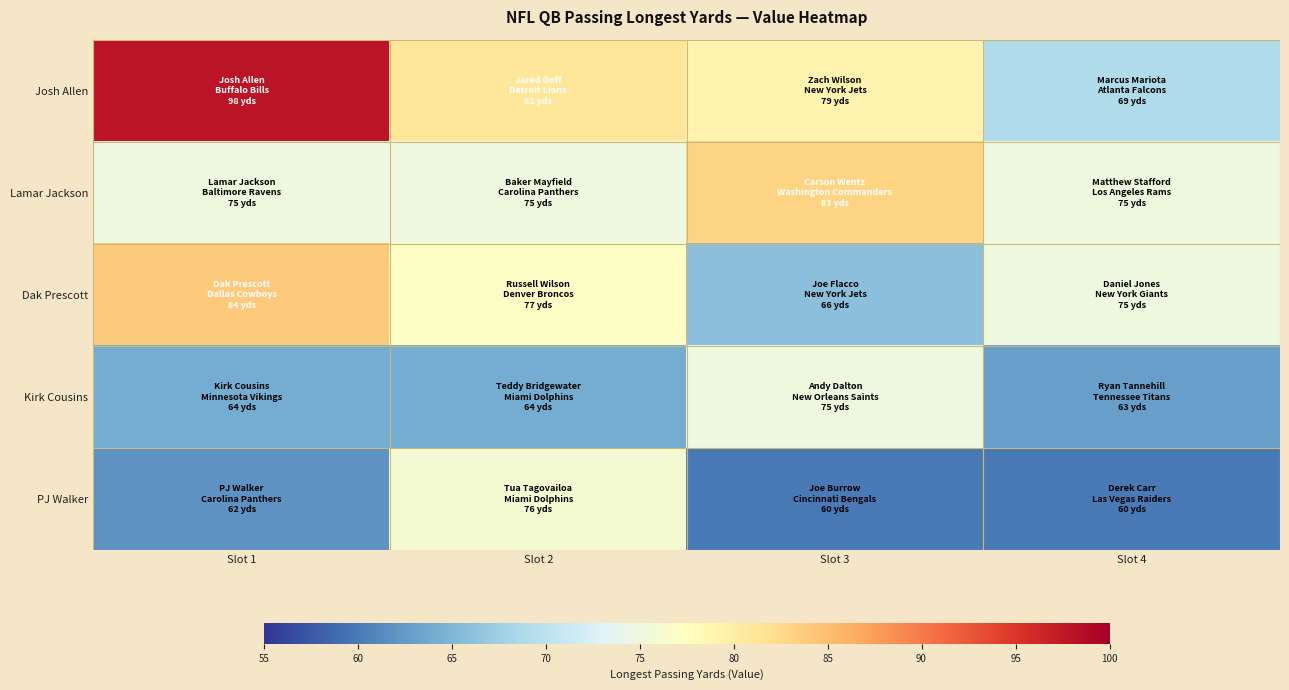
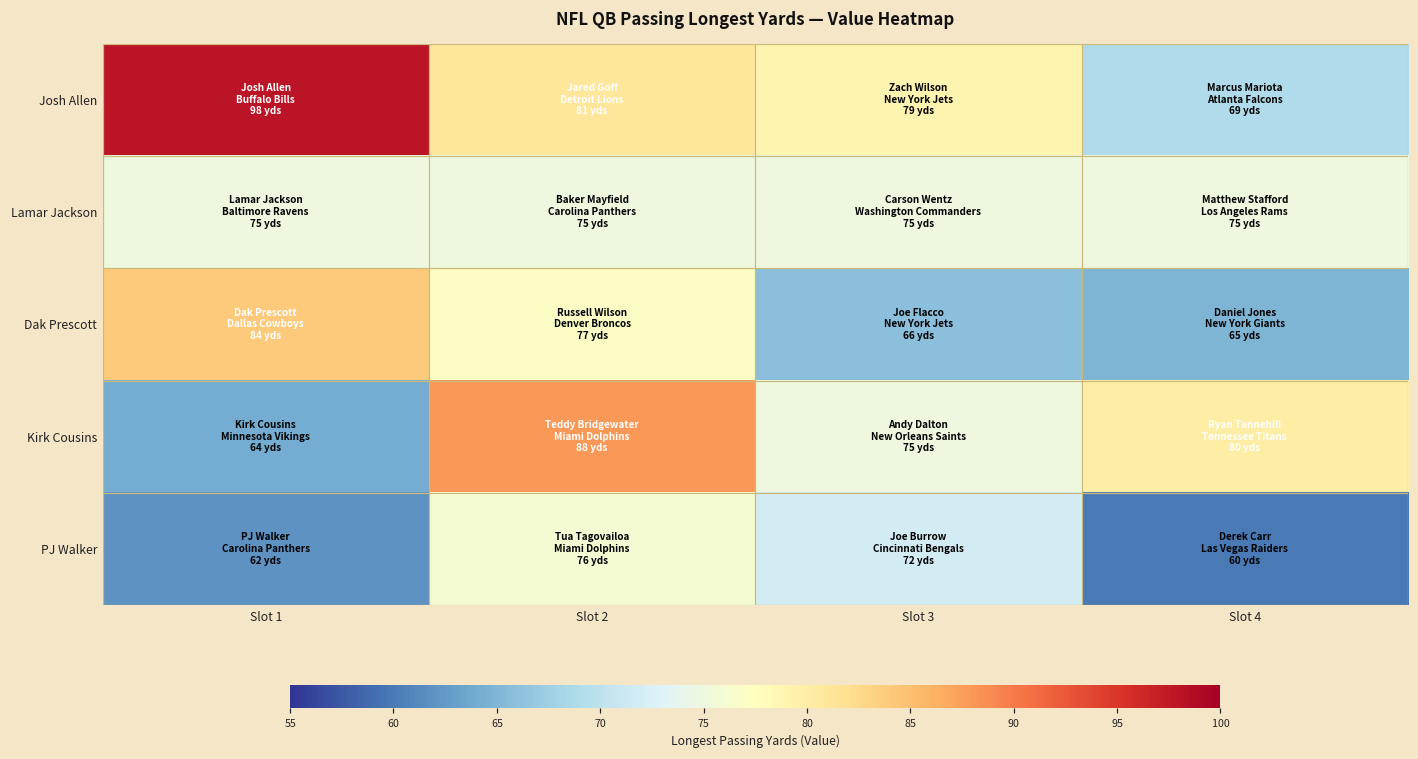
  {
    "Josh Allen": {
      "Slot 1": 98,
      "Slot 2": 81,
      "Slot 3": 79,
      "Slot 4": 69
    },
    "Lamar Jackson": {
      "Slot 1": 75,
      "Slot 2": 75,
-     "Slot 3": 83,
+     "Slot 3": 75,
      "Slot 4": 75
    },
    "Dak Prescott": {
      "Slot 1": 84,
      "Slot 2": 77,
      "Slot 3": 66,
-     "Slot 4": 75
+     "Slot 4": 65
    },
    "Kirk Cousins": {
      "Slot 1": 64,
-     "Slot 2": 64,
+     "Slot 2": 88,
      "Slot 3": 75,
-     "Slot 4": 63
+     "Slot 4": 80
    },
    "PJ Walker": {
      "Slot 1": 62,
      "Slot 2": 76,
-     "Slot 3": 60,
+     "Slot 3": 72,
      "Slot 4": 60
    }
  }
